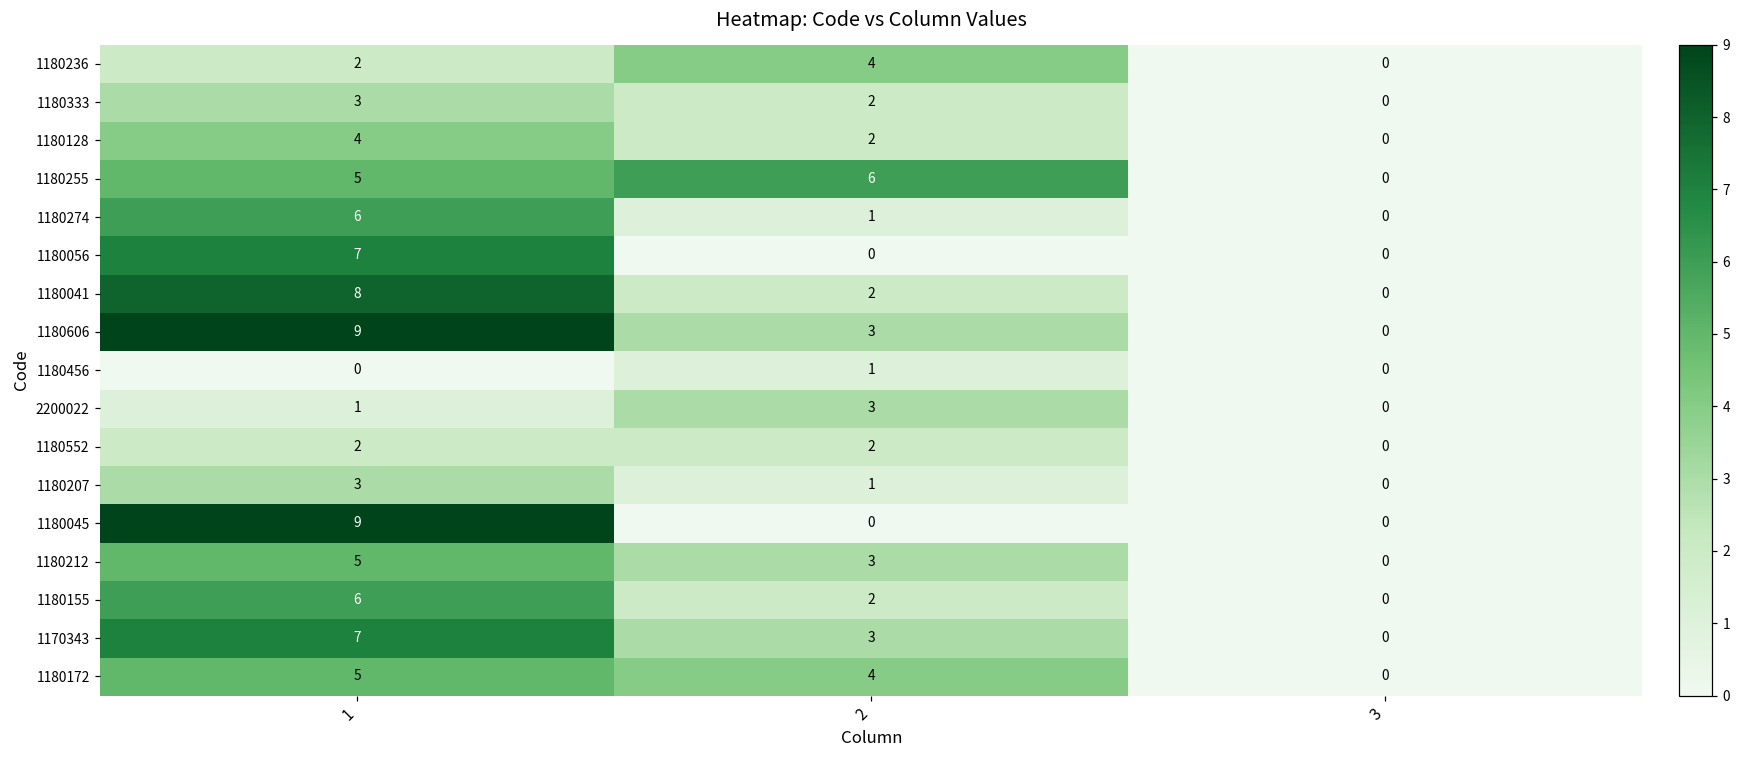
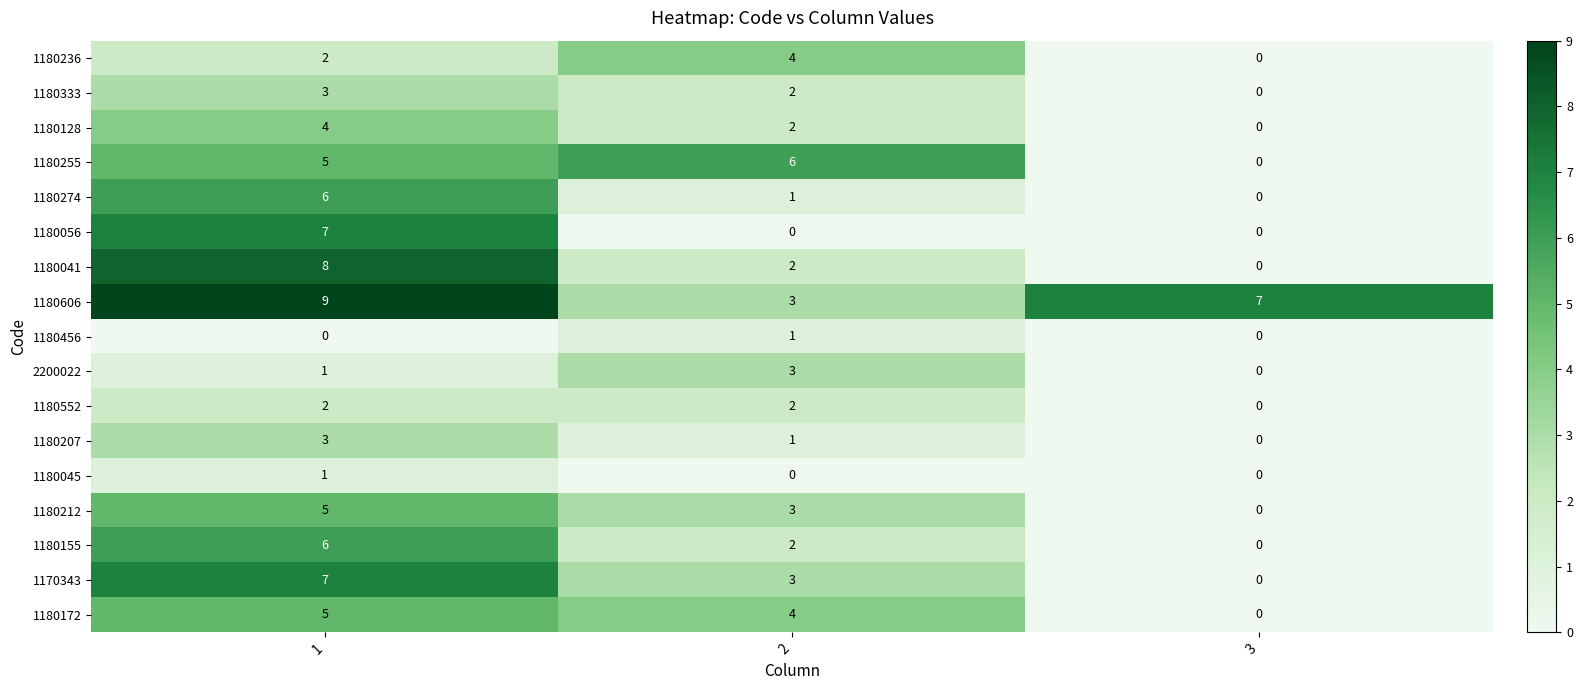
  {
    "1180236": {
      "1": 2,
      "2": 4,
      "3": 0
    },
    "1180333": {
      "1": 3,
      "2": 2,
      "3": 0
    },
    "1180128": {
      "1": 4,
      "2": 2,
      "3": 0
    },
    "1180255": {
      "1": 5,
      "2": 6,
      "3": 0
    },
    "1180274": {
      "1": 6,
      "2": 1,
      "3": 0
    },
    "1180056": {
      "1": 7,
      "2": 0,
      "3": 0
    },
    "1180041": {
      "1": 8,
      "2": 2,
      "3": 0
    },
    "1180606": {
      "1": 9,
      "2": 3,
-     "3": 0
+     "3": 7
    },
    "1180456": {
      "1": 0,
      "2": 1,
      "3": 0
    },
    "2200022": {
      "1": 1,
      "2": 3,
      "3": 0
    },
    "1180552": {
      "1": 2,
      "2": 2,
      "3": 0
    },
    "1180207": {
      "1": 3,
      "2": 1,
      "3": 0
    },
    "1180045": {
-     "1": 9,
+     "1": 1,
      "2": 0,
      "3": 0
    },
    "1180212": {
      "1": 5,
      "2": 3,
      "3": 0
    },
    "1180155": {
      "1": 6,
      "2": 2,
      "3": 0
    },
    "1170343": {
      "1": 7,
      "2": 3,
      "3": 0
    },
    "1180172": {
      "1": 5,
      "2": 4,
      "3": 0
    }
  }
